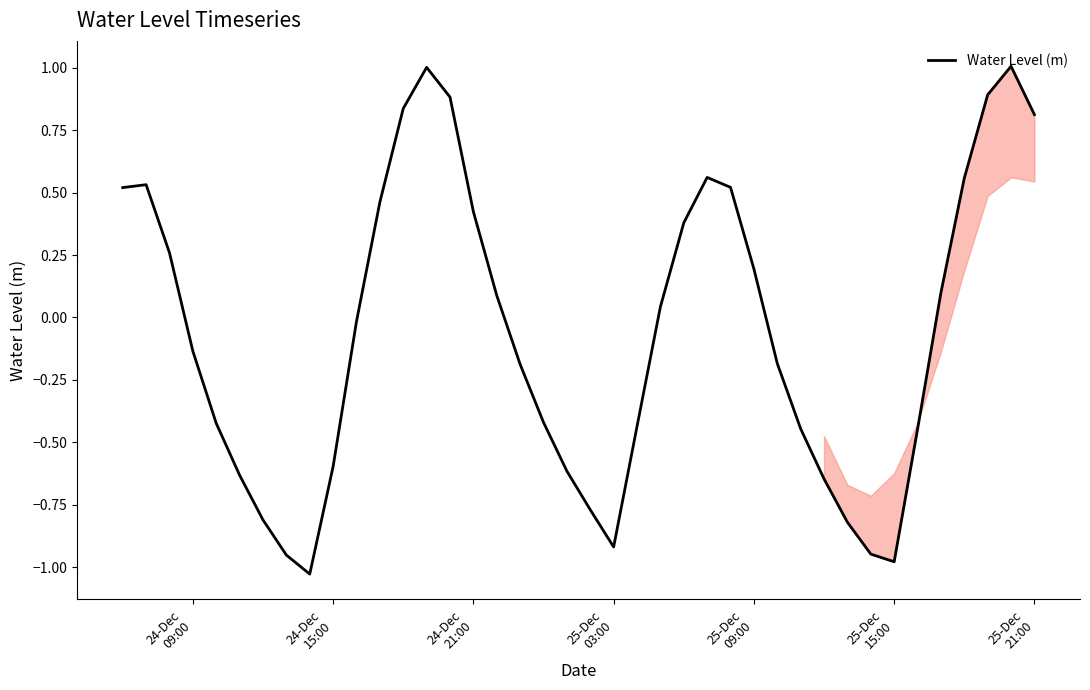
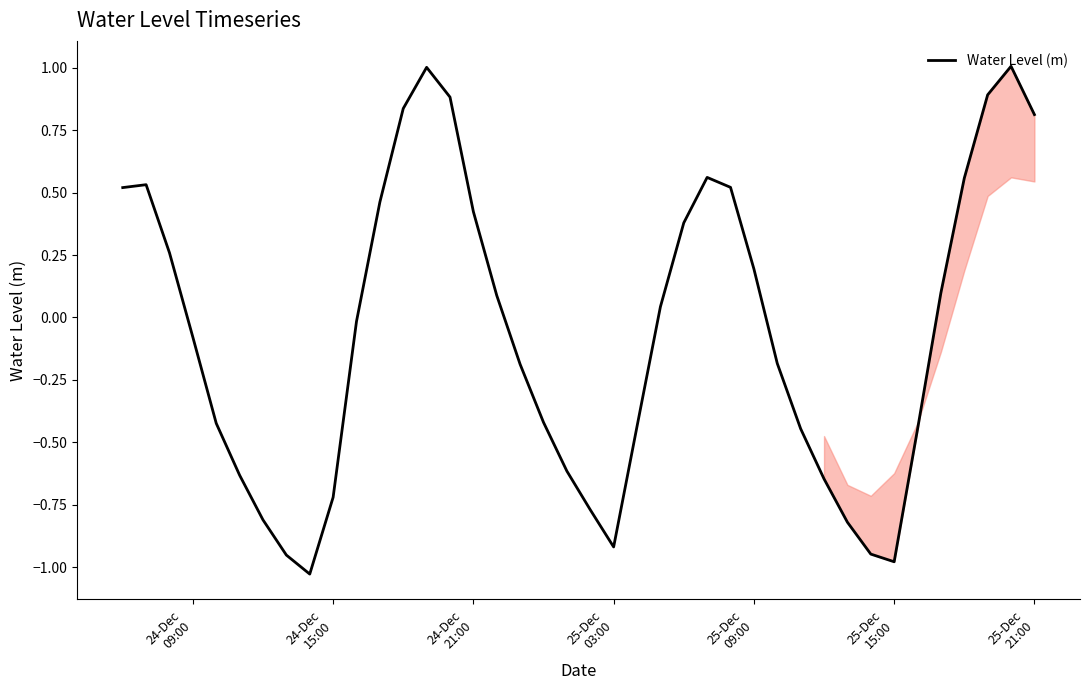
  {
    "Water Level (m)": {
-     "24-Dec 09:00": -0.13,
-     "24-Dec 15:00": -0.60,
+     "24-Dec 09:00": -0.08,
+     "24-Dec 15:00": -0.72,
      "24-Dec 21:00": 0.42,
      "25-Dec 03:00": -0.92,
      "25-Dec 09:00": 0.19,
      "25-Dec 15:00": -0.98
    }
  }
